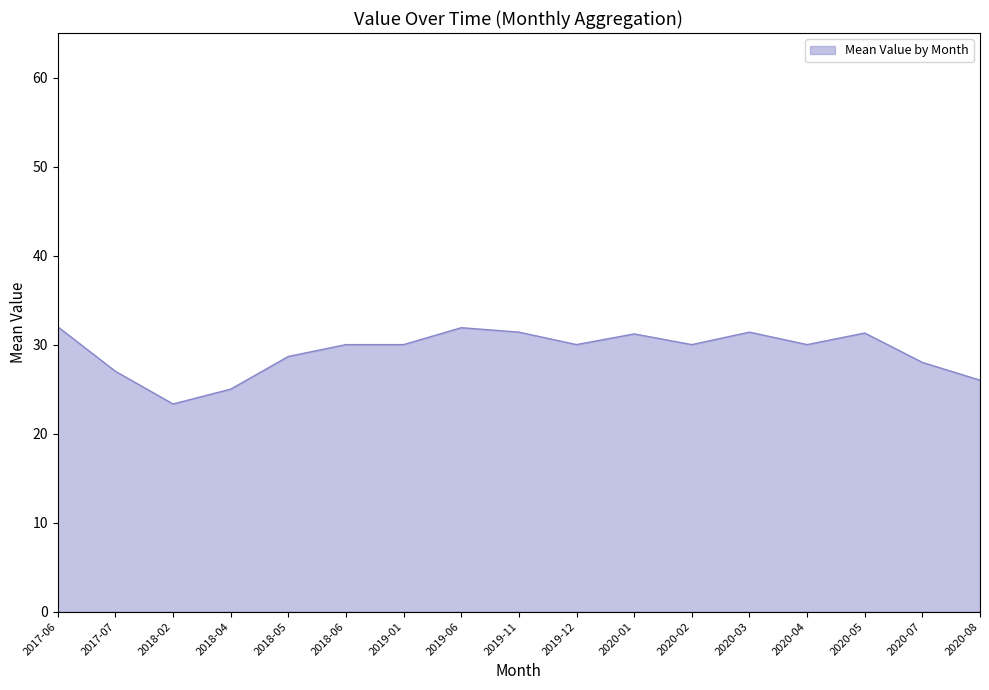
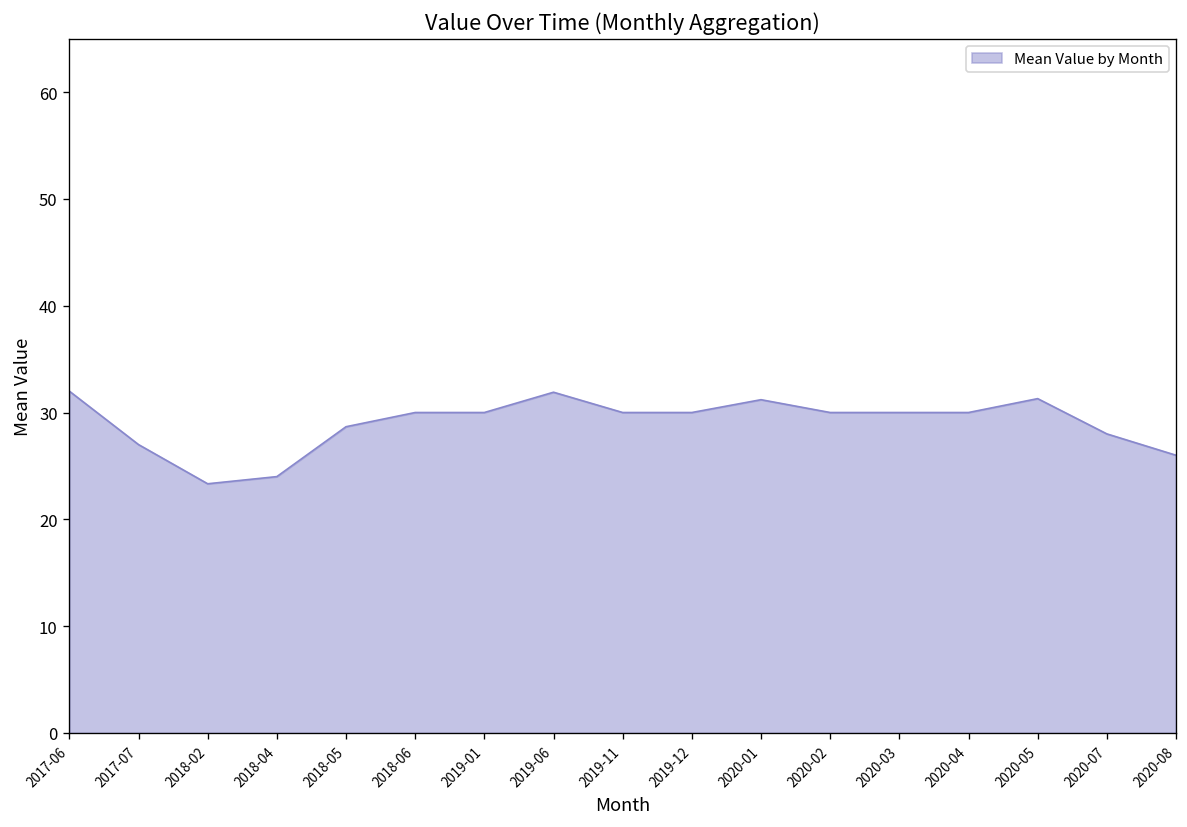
  {
    "2017-06": 32,
    "2017-07": 27,
    "2018-02": 23,
-   "2018-04": 25,
+   "2018-04": 24,
    "2018-05": 29,
    "2018-06": 30,
    "2019-01": 30,
    "2019-06": 32,
-   "2019-11": 31,
+   "2019-11": 30,
    "2019-12": 30,
    "2020-01": 31,
    "2020-02": 30,
-   "2020-03": 31,
+   "2020-03": 30,
    "2020-04": 30,
    "2020-05": 31,
    "2020-07": 28,
    "2020-08": 26
  }
